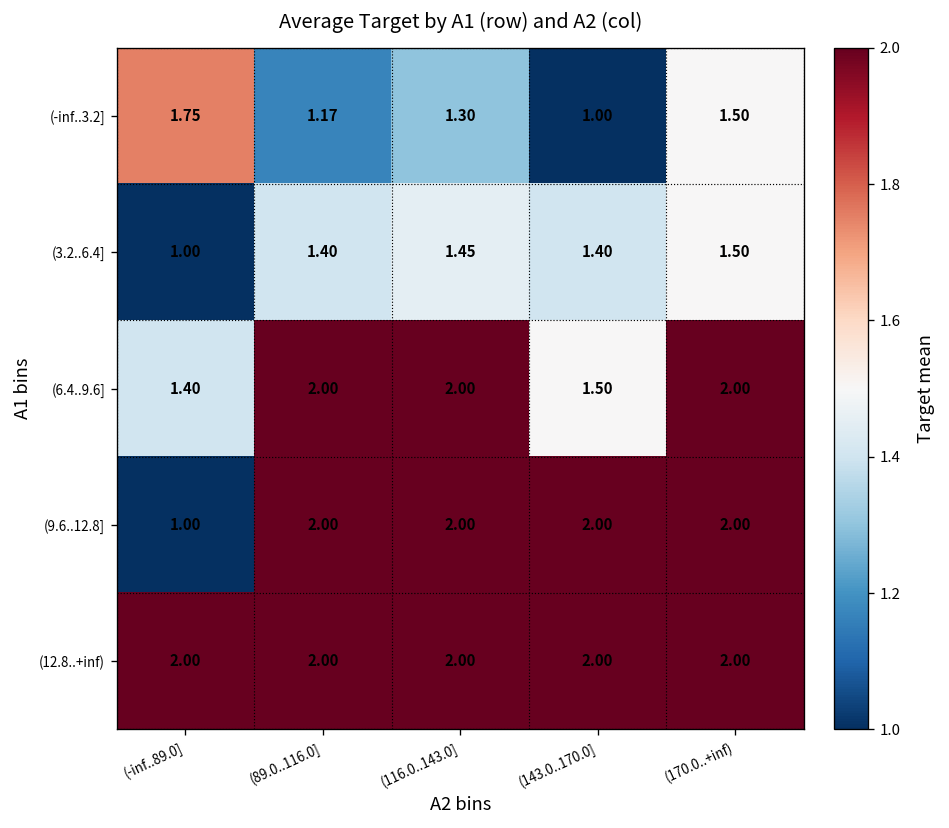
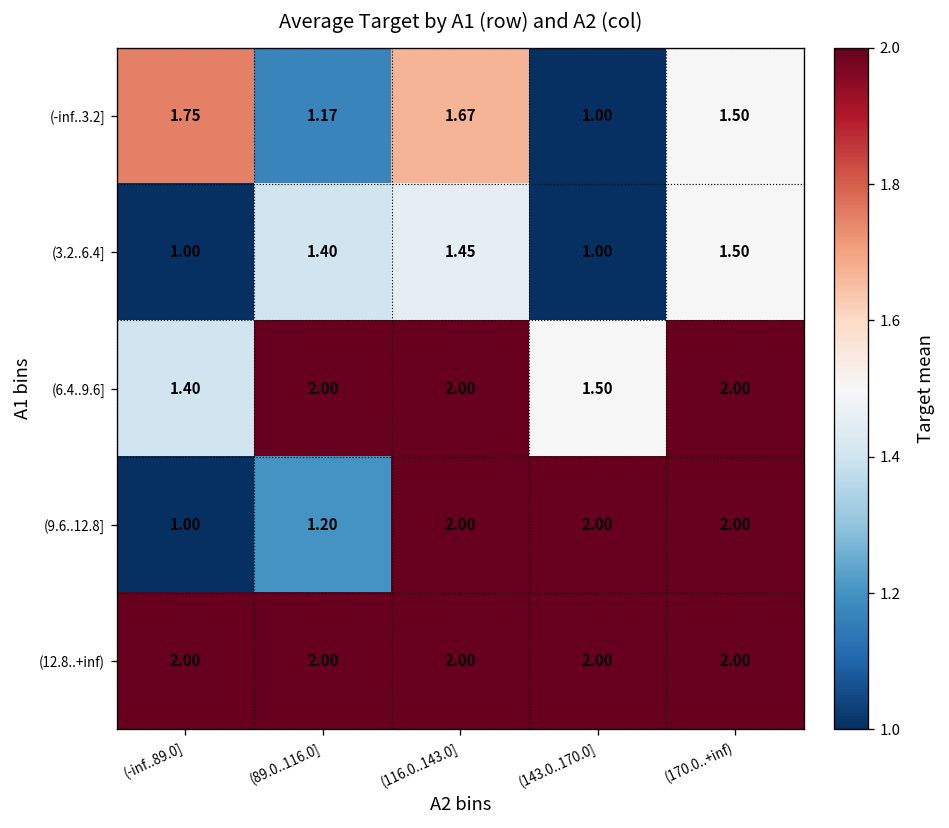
  {
    "(-inf..3.2]": {
      "(-inf..89.0]": 1.75,
      "(89.0..116.0]": 1.17,
-     "(116.0..143.0]": 1.30,
+     "(116.0..143.0]": 1.67,
      "(143.0..170.0]": 1.00,
      "(170.0..+inf)": 1.50
    },
    "(3.2..6.4]": {
      "(-inf..89.0]": 1.00,
      "(89.0..116.0]": 1.40,
      "(116.0..143.0]": 1.45,
-     "(143.0..170.0]": 1.40,
+     "(143.0..170.0]": 1.00,
      "(170.0..+inf)": 1.50
    },
    "(6.4..9.6]": {
      "(-inf..89.0]": 1.40,
      "(89.0..116.0]": 2.00,
      "(116.0..143.0]": 2.00,
      "(143.0..170.0]": 1.50,
      "(170.0..+inf)": 2.00
    },
    "(9.6..12.8]": {
      "(-inf..89.0]": 1.00,
-     "(89.0..116.0]": 2.00,
+     "(89.0..116.0]": 1.20,
      "(116.0..143.0]": 2.00,
      "(143.0..170.0]": 2.00,
      "(170.0..+inf)": 2.00
    },
    "(12.8..+inf)": {
      "(-inf..89.0]": 2.00,
      "(89.0..116.0]": 2.00,
      "(116.0..143.0]": 2.00,
      "(143.0..170.0]": 2.00,
      "(170.0..+inf)": 2.00
    }
  }
